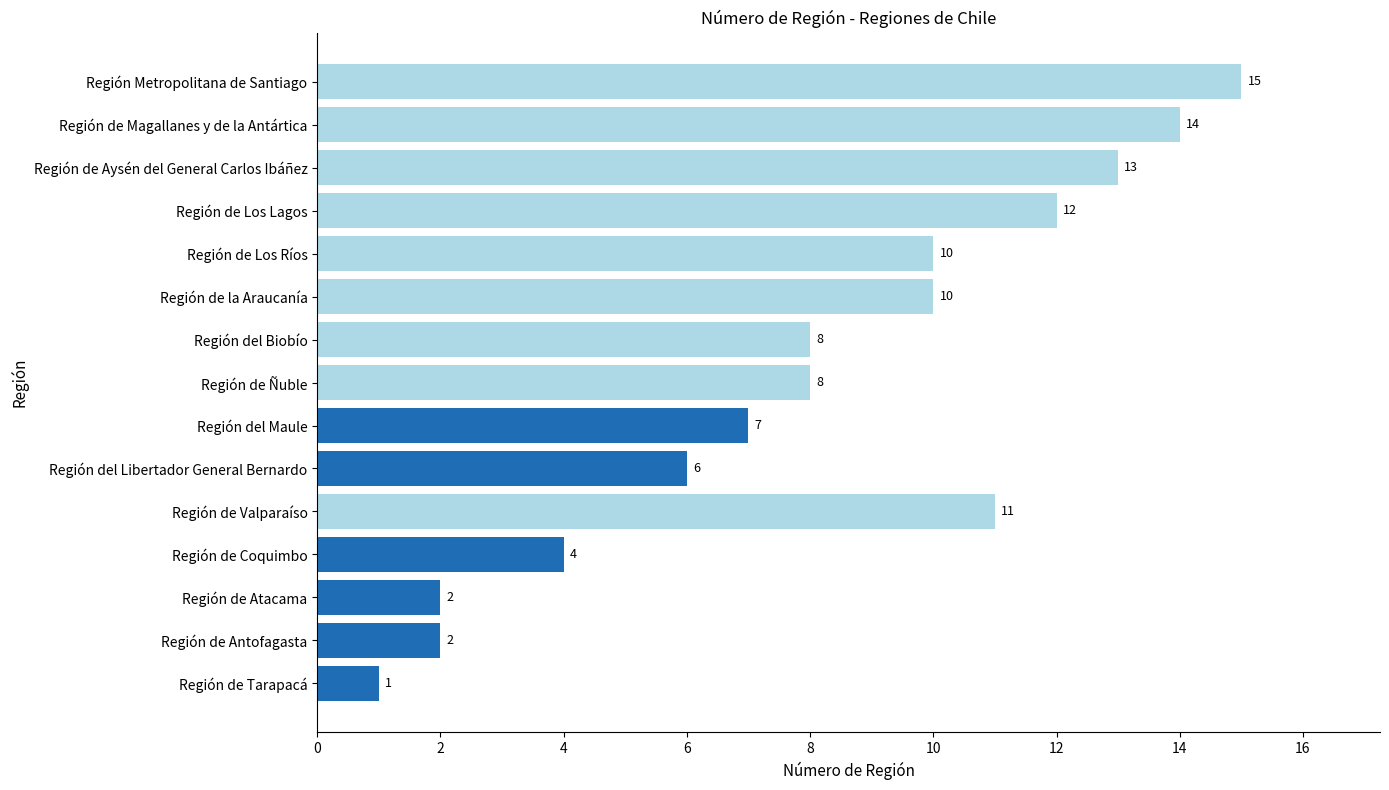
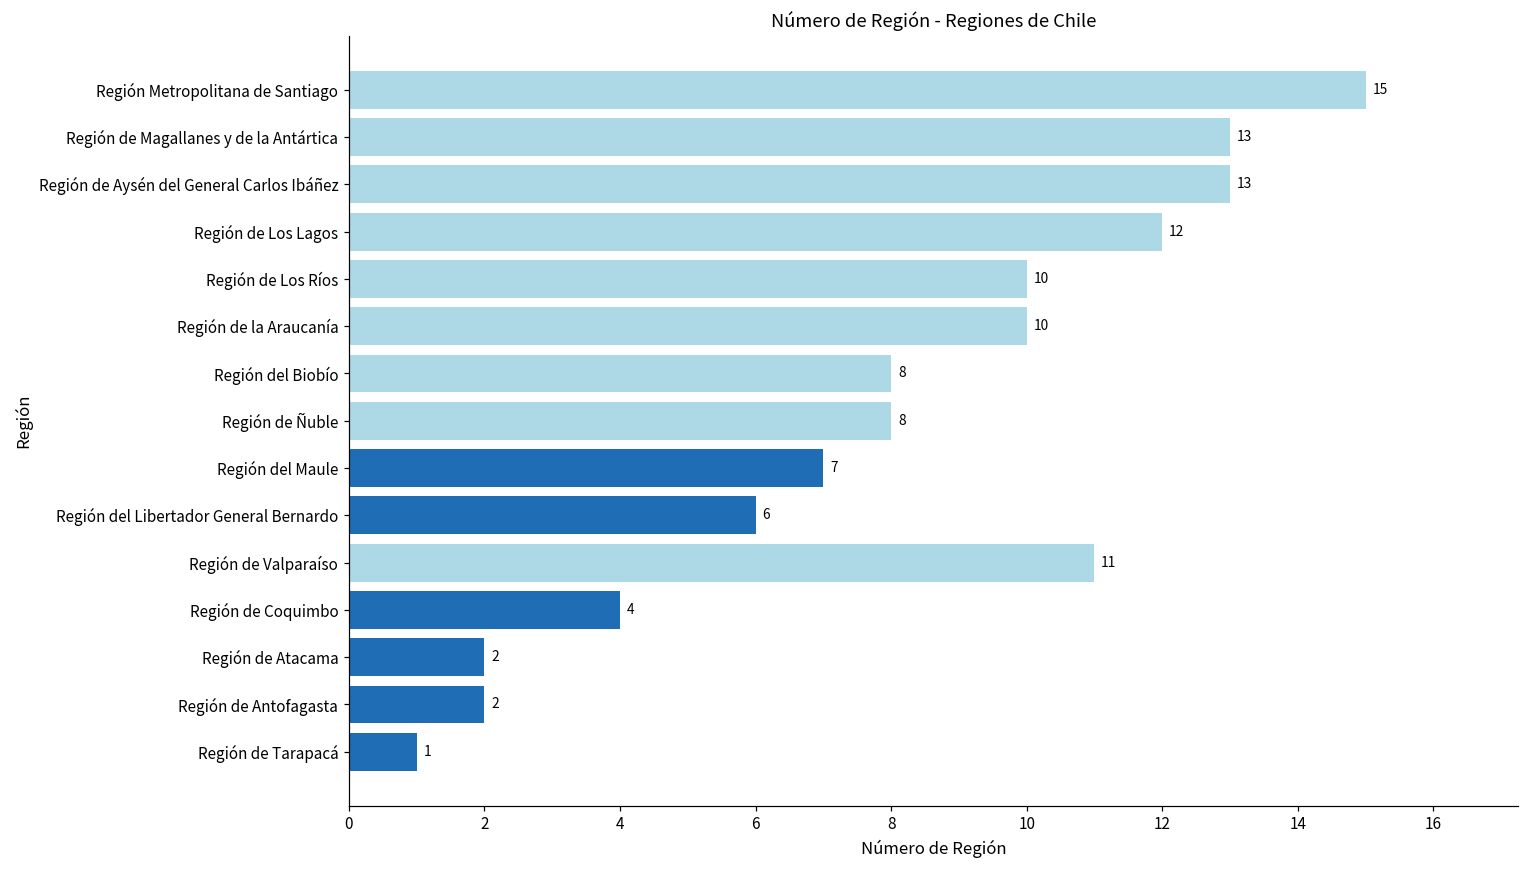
  {
    "Región Metropolitana de Santiago": 15,
-   "Región de Magallanes y de la Antártica": 14,
+   "Región de Magallanes y de la Antártica": 13,
    "Región de Aysén del General Carlos Ibáñez": 13,
    "Región de Los Lagos": 12,
    "Región de Los Ríos": 10,
    "Región de la Araucanía": 10,
    "Región del Biobío": 8,
    "Región de Ñuble": 8,
    "Región del Maule": 7,
    "Región del Libertador General Bernardo": 6,
    "Región de Valparaíso": 11,
    "Región de Coquimbo": 4,
    "Región de Atacama": 2,
    "Región de Antofagasta": 2,
    "Región de Tarapacá": 1
  }
